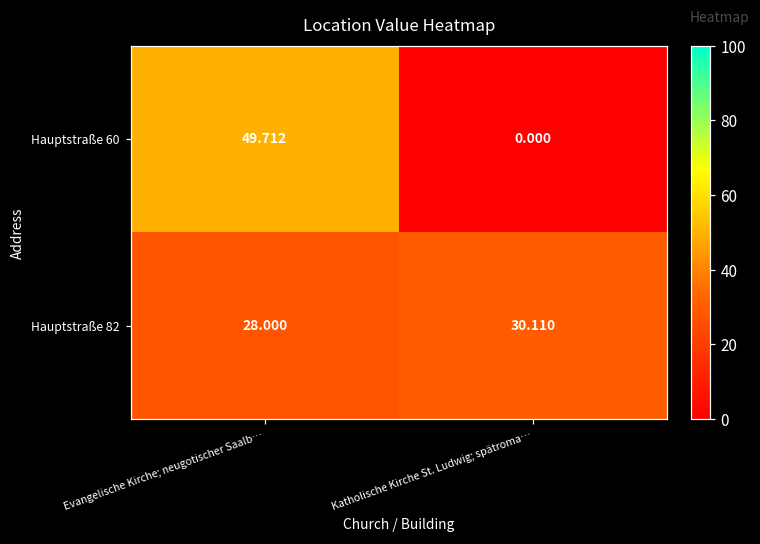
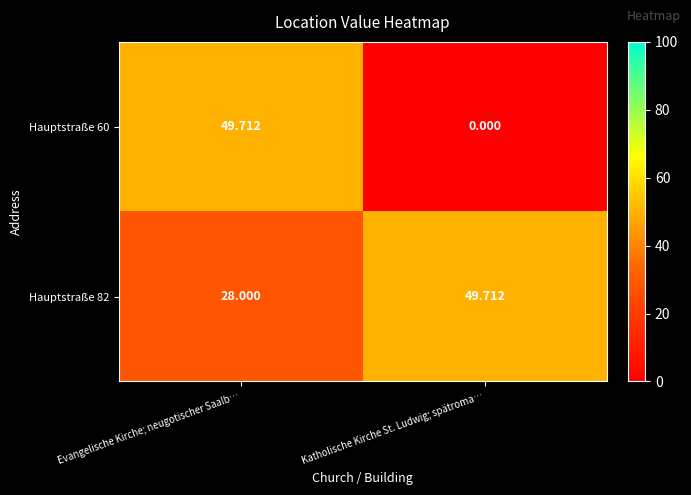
  {
    "Hauptstraße 60": {
      "Evangelische Kirche; neugotischer Saalb…": 49.712,
      "Katholische Kirche St. Ludwig; spätroma…": 0.000
    },
    "Hauptstraße 82": {
      "Evangelische Kirche; neugotischer Saalb…": 28.000,
-     "Katholische Kirche St. Ludwig; spätroma…": 30.110
+     "Katholische Kirche St. Ludwig; spätroma…": 49.712
    }
  }
